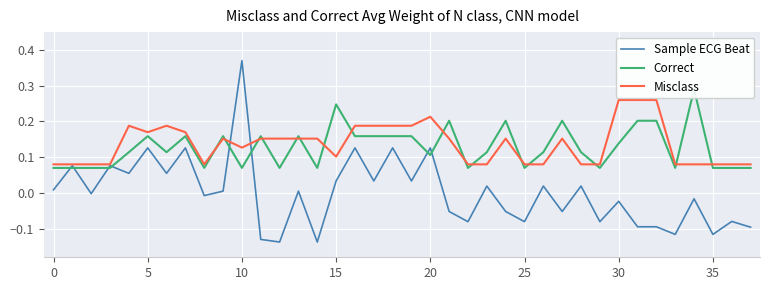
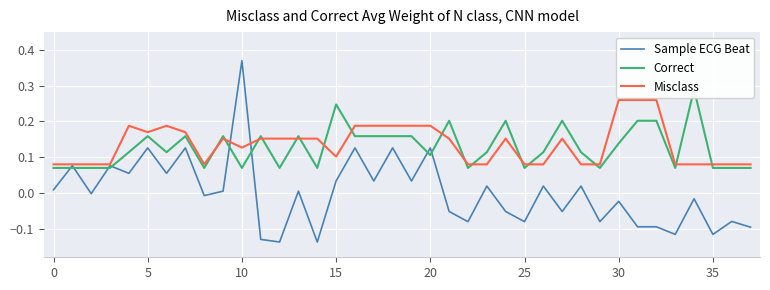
  {
    "Sample ECG Beat": {
      "0": 0.01,
      "5": 0.13,
      "10": 0.37,
      "15": 0.03,
      "20": 0.13,
      "25": -0.08,
      "30": -0.02,
      "35": -0.12
    },
    "Correct": {
      "0": 0.07,
      "5": 0.16,
      "10": 0.07,
      "15": 0.25,
      "20": 0.11,
      "25": 0.07,
      "30": 0.14,
      "35": 0.07
    },
    "Misclass": {
      "0": 0.08,
      "5": 0.17,
      "10": 0.13,
      "15": 0.10,
-     "20": 0.21,
+     "20": 0.19,
      "25": 0.08,
      "30": 0.26,
      "35": 0.08
    }
  }
